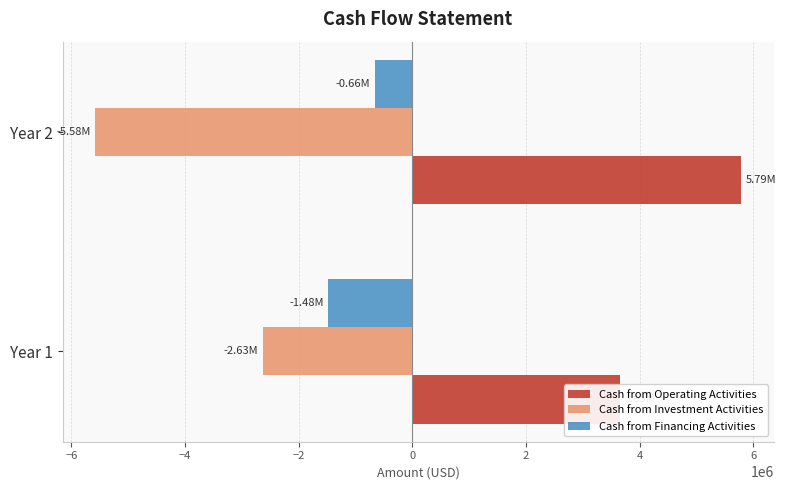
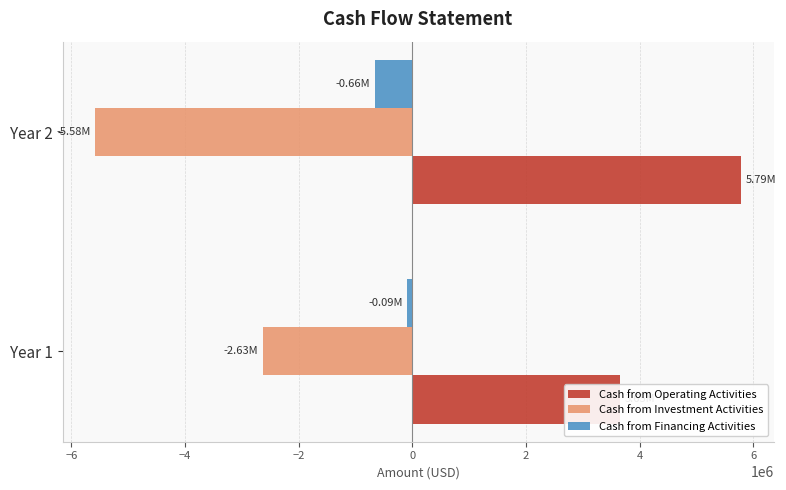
  {
    "Cash from Operating Activities": {
      "Year 2": "5.79M"
    },
    "Cash from Investment Activities": {
      "Year 2": "-5.58M",
      "Year 1": "-2.63M"
    },
    "Cash from Financing Activities": {
      "Year 2": "-0.66M",
-     "Year 1": "-1.48M"
+     "Year 1": "-0.09M"
    }
  }
